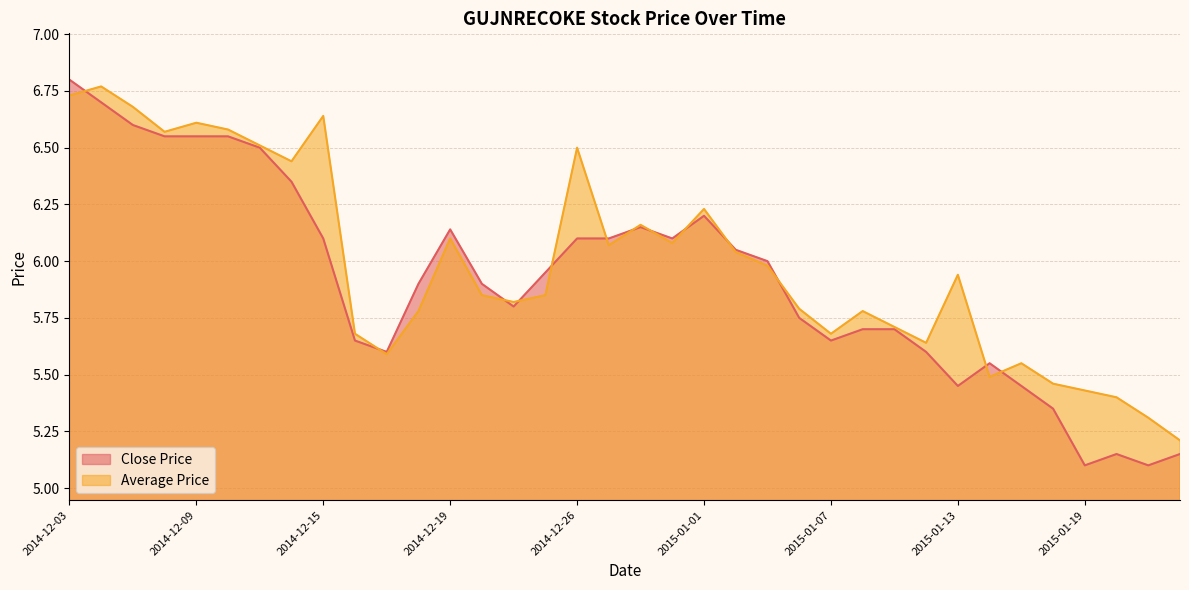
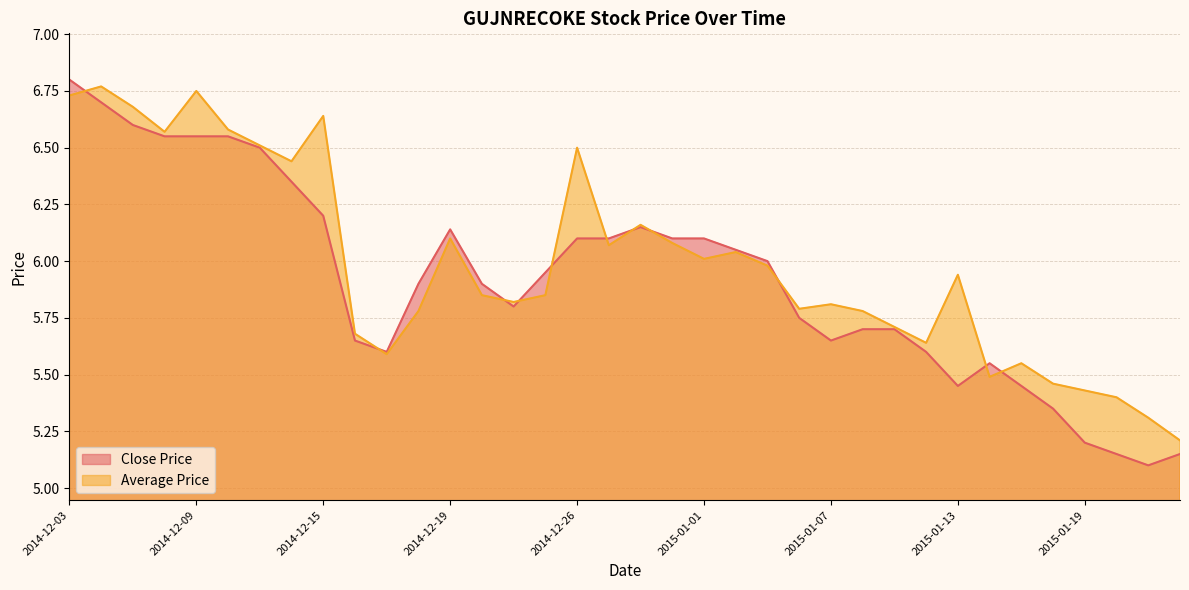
  {
    "Close Price": {
      "2014-12-03": 6.8,
      "2014-12-09": 6.55,
-     "2014-12-15": 6.1,
+     "2014-12-15": 6.2,
      "2014-12-19": 6.14,
      "2014-12-26": 6.1,
-     "2015-01-01": 6.2,
+     "2015-01-01": 6.1,
      "2015-01-07": 5.65,
      "2015-01-13": 5.45,
-     "2015-01-19": 5.1
+     "2015-01-19": 5.2
    },
    "Average Price": {
      "2014-12-03": 6.73,
-     "2014-12-09": 6.61,
+     "2014-12-09": 6.75,
      "2014-12-15": 6.64,
      "2014-12-19": 6.10,
      "2014-12-26": 6.50,
-     "2015-01-01": 6.23,
-     "2015-01-07": 5.68,
+     "2015-01-01": 6.01,
+     "2015-01-07": 5.81,
      "2015-01-13": 5.94,
      "2015-01-19": 5.43
    }
  }
